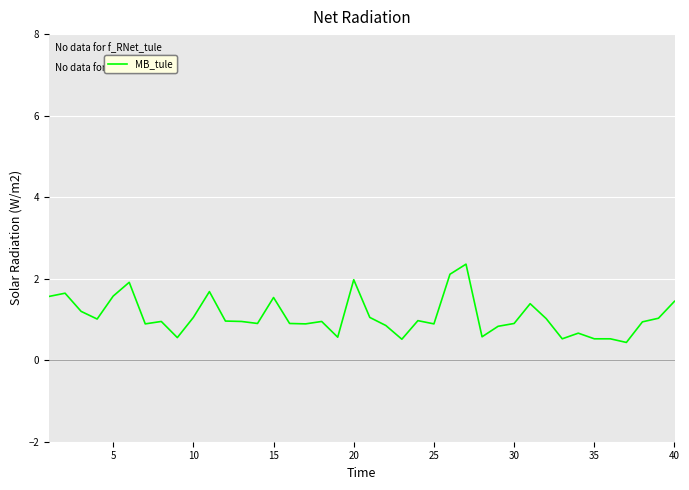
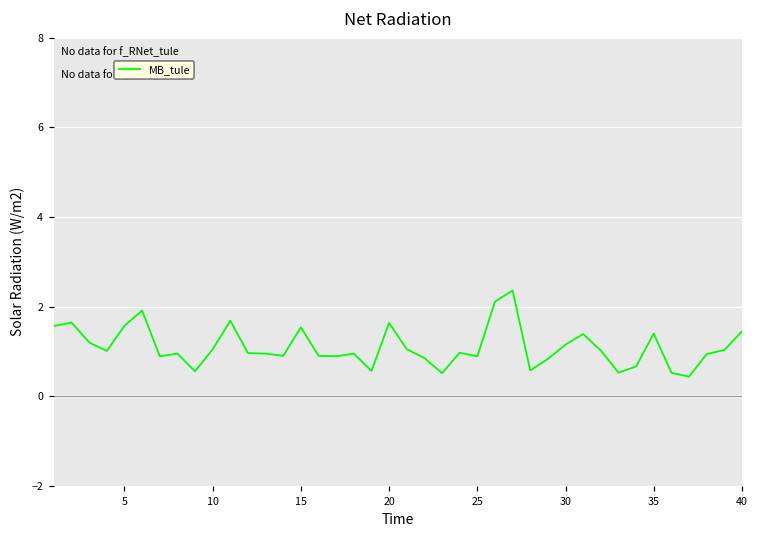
  {
    "5": 1.6,
    "10": 1.0,
    "15": 1.5,
-   "20": 2.0,
+   "20": 1.6,
    "25": 0.9,
-   "30": 0.9,
-   "35": 0.5,
+   "30": 1.2,
+   "35": 1.4,
    "40": 1.4
  }
